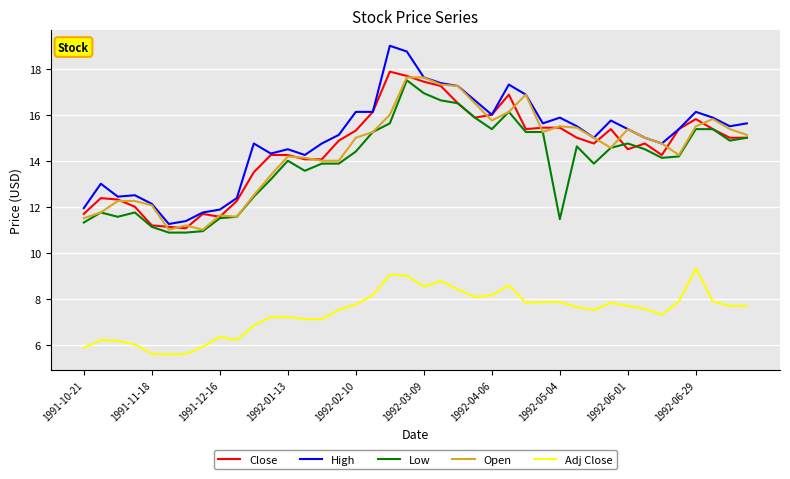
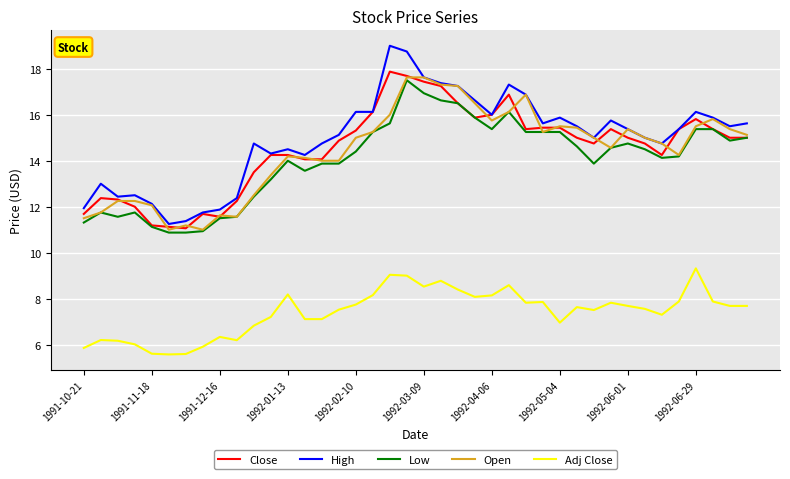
  {
    "Close": {
      "1991-10-21": 11.7,
      "1992-02-10": 15.3,
      "1992-03-09": 17.4,
-     "1992-06-01": 14.5,
+     "1992-06-01": 15.0,
      "1992-06-29": 15.8
    },
    "High": {
      "1991-10-21": 11.9,
      "1991-12-16": 11.9,
      "1992-01-13": 14.5,
      "1992-02-10": 16.1,
      "1992-05-04": 15.9,
      "1992-06-29": 16.1
    },
    "Low": {
      "1991-10-21": 11.3,
      "1992-01-13": 14.0,
      "1992-02-10": 14.4,
      "1992-03-09": 16.9,
      "1992-04-06": 15.4,
-     "1992-05-04": 11.5,
+     "1992-05-04": 15.3,
      "1992-06-01": 14.8,
      "1992-06-29": 15.4
    },
    "Open": {
      "1991-10-21": 11.5,
      "1992-02-10": 15.0,
      "1992-04-06": 15.8,
      "1992-06-29": 15.5
    },
    "Adj Close": {
      "1991-10-21": 5.9,
      "1991-11-18": 5.6,
      "1991-12-16": 6.3,
-     "1992-01-13": 7.2,
+     "1992-01-13": 8.2,
      "1992-02-10": 7.7,
      "1992-03-09": 8.5,
      "1992-04-06": 8.1,
-     "1992-05-04": 7.9,
+     "1992-05-04": 7.0,
      "1992-06-01": 7.7,
      "1992-06-29": 9.3
    }
  }
